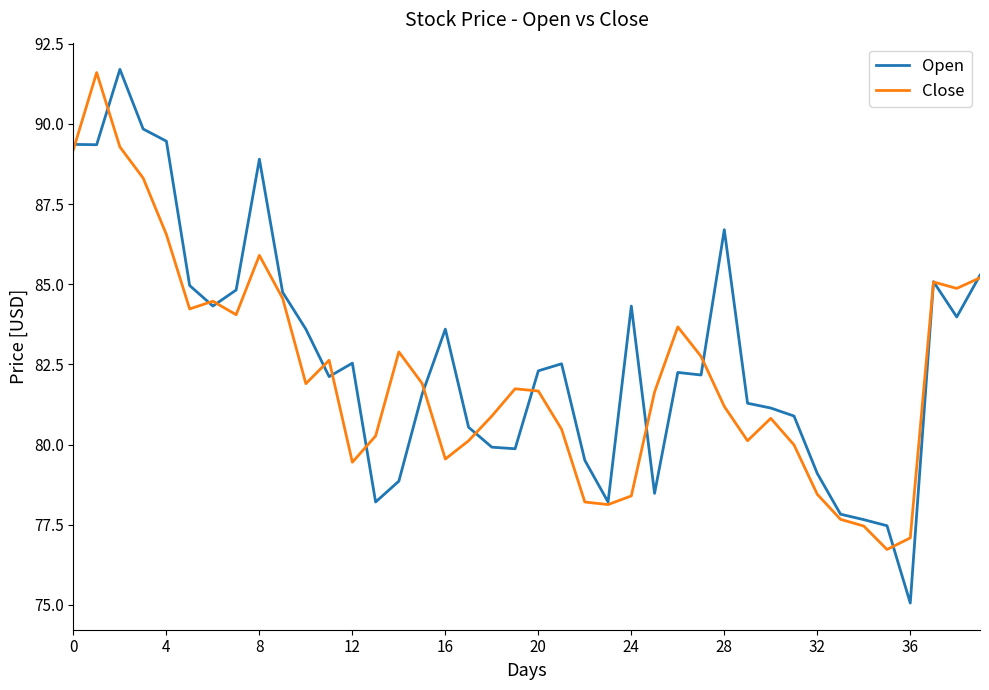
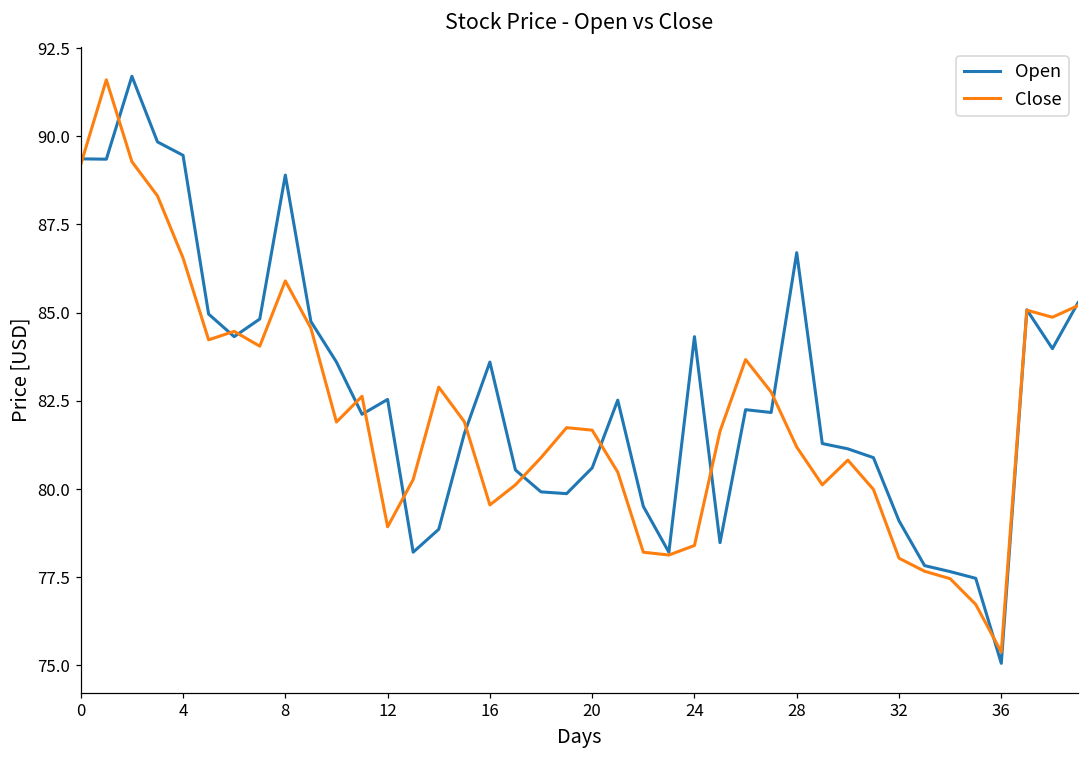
  {
    "Open": {
      "0": 89.4,
      "4": 89.5,
      "8": 88.9,
      "12": 82.5,
      "16": 83.6,
-     "20": 82.3,
+     "20": 80.6,
      "24": 84.3,
      "28": 86.7,
      "32": 79.1,
      "36": 75.1
    },
    "Close": {
      "0": 89.2,
      "4": 86.6,
      "8": 85.9,
-     "12": 79.5,
+     "12": 78.9,
      "16": 79.6,
      "20": 81.7,
      "24": 78.4,
      "28": 81.2,
-     "32": 78.5,
-     "36": 77.1
+     "32": 78.0,
+     "36": 75.4
    }
  }
